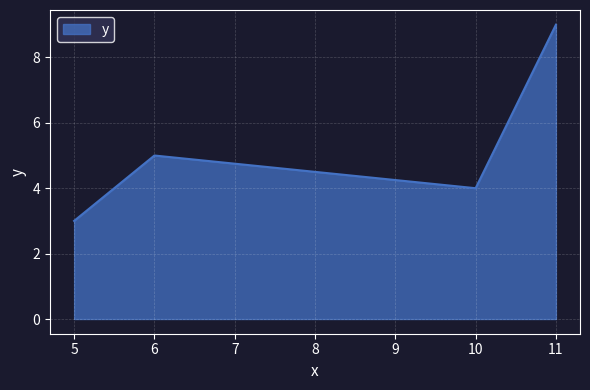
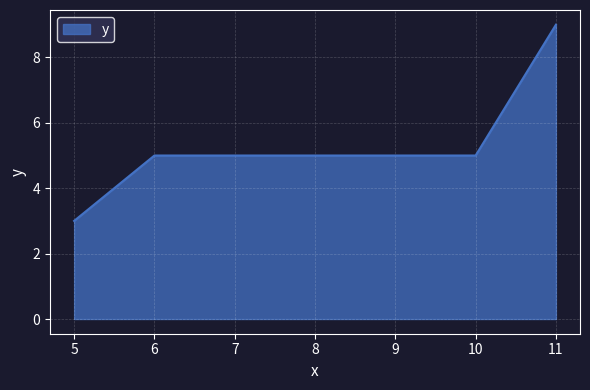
  {
    "5": 3,
    "6": 5,
-   "10": 4,
+   "10": 5,
    "11": 9
  }
